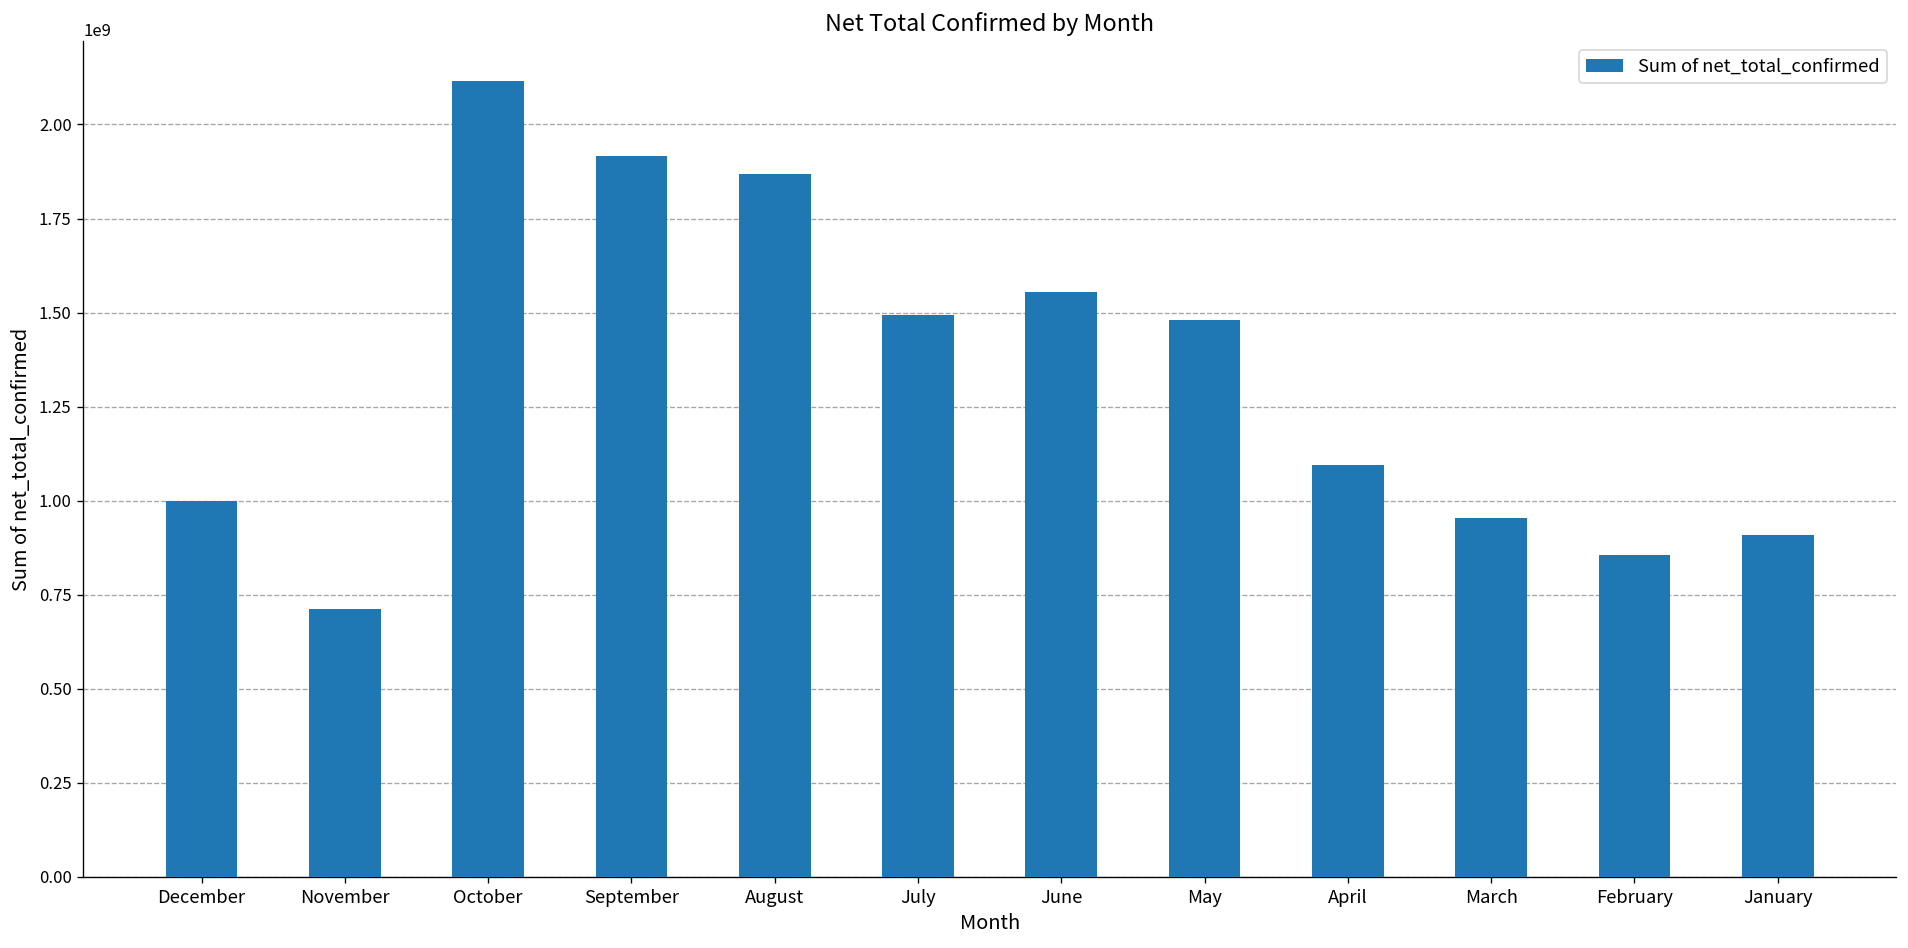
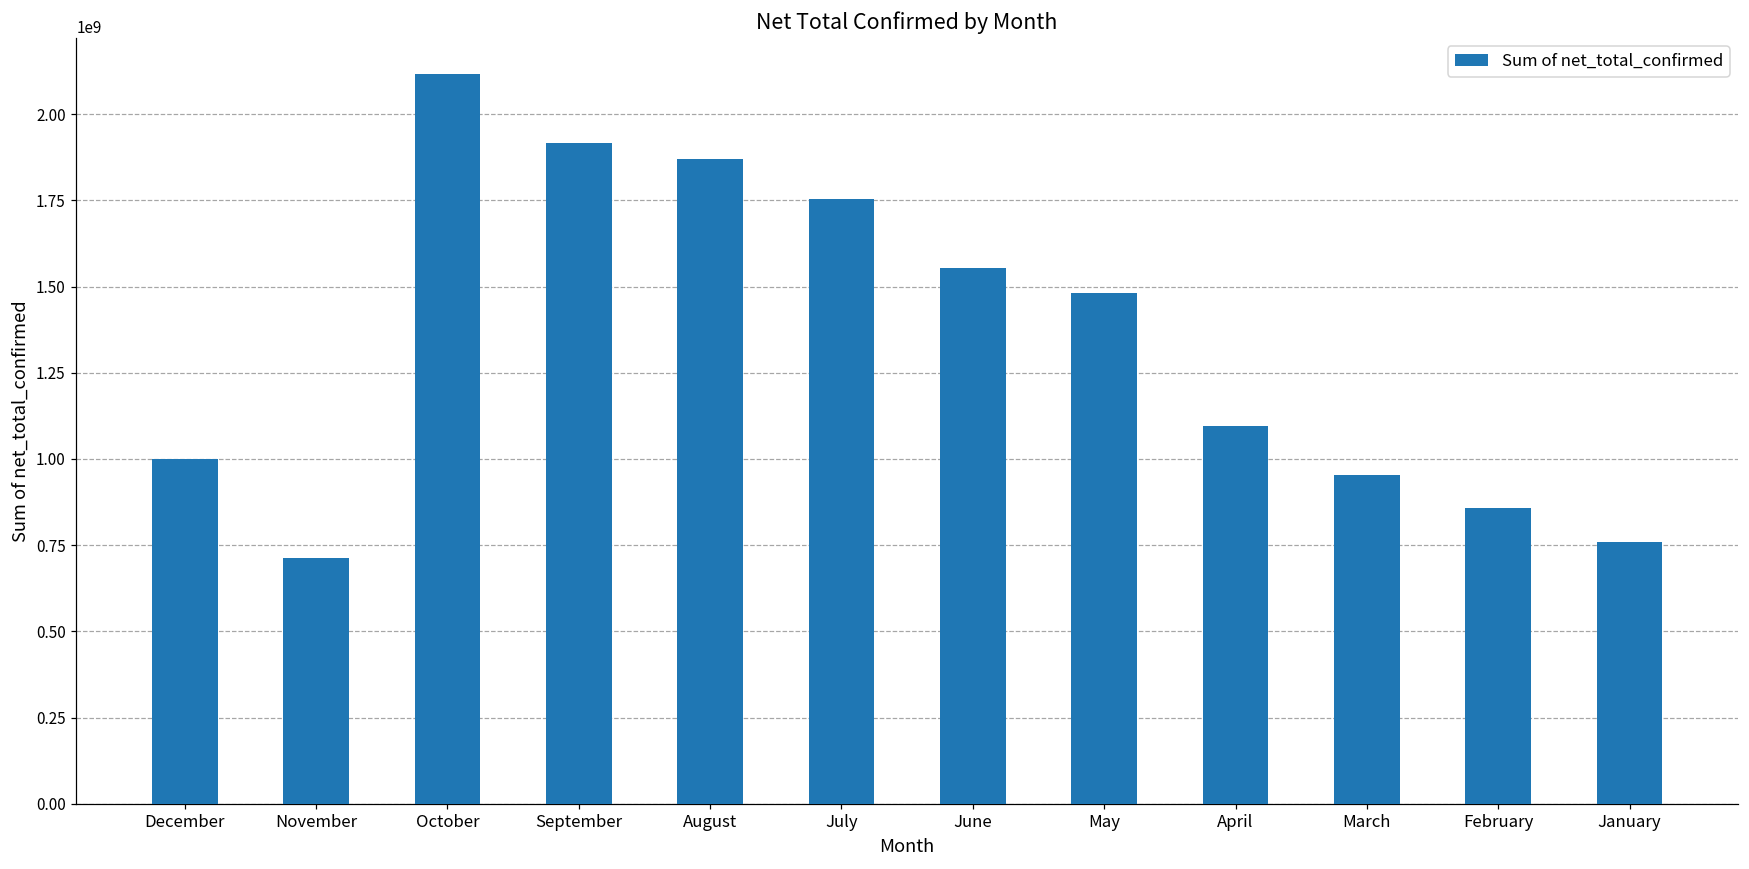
  {
    "December": 1000000000,
    "November": 710000000,
    "October": 2120000000,
    "September": 1920000000,
    "August": 1870000000,
-   "July": 1490000000,
+   "July": 1750000000,
    "June": 1550000000,
    "May": 1480000000,
    "April": 1100000000,
    "March": 950000000,
    "February": 860000000,
-   "January": 910000000
+   "January": 760000000
  }
